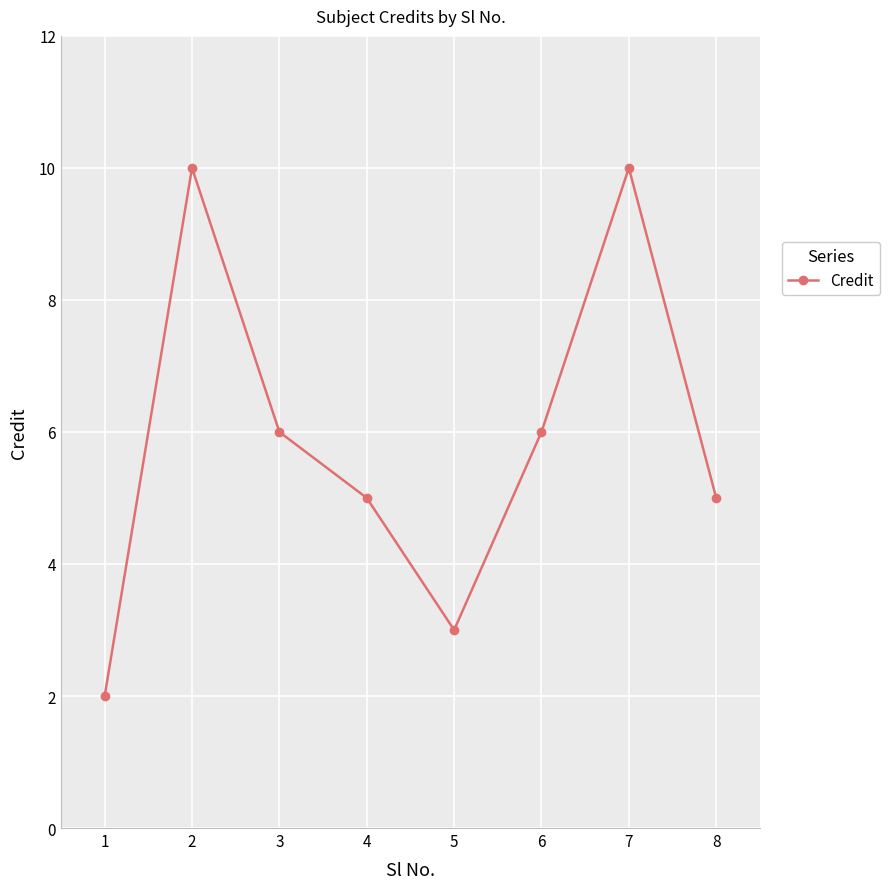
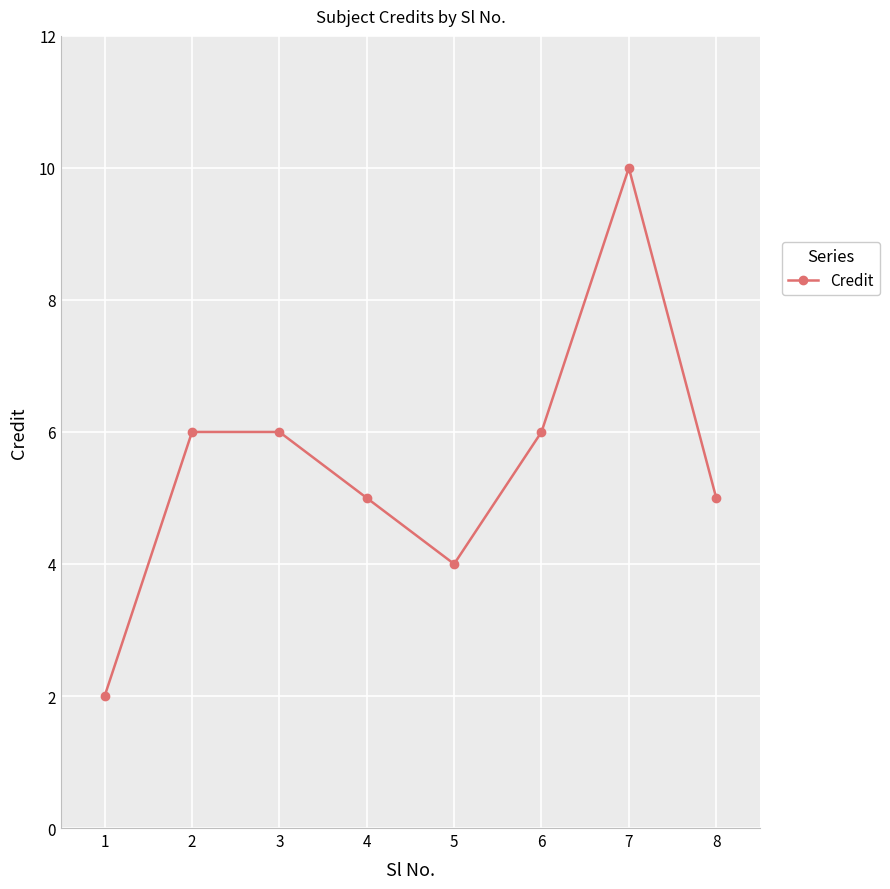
  {
    "1": 2,
-   "2": 10,
+   "2": 6,
    "3": 6,
    "4": 5,
-   "5": 3,
+   "5": 4,
    "6": 6,
    "7": 10,
    "8": 5
  }
